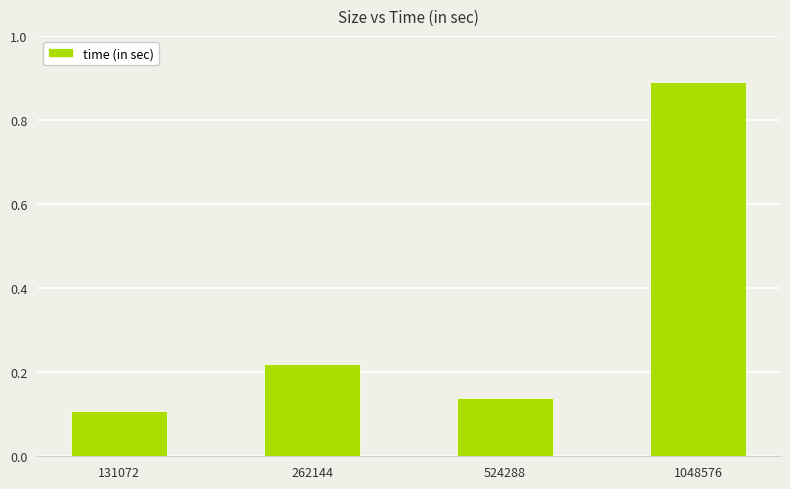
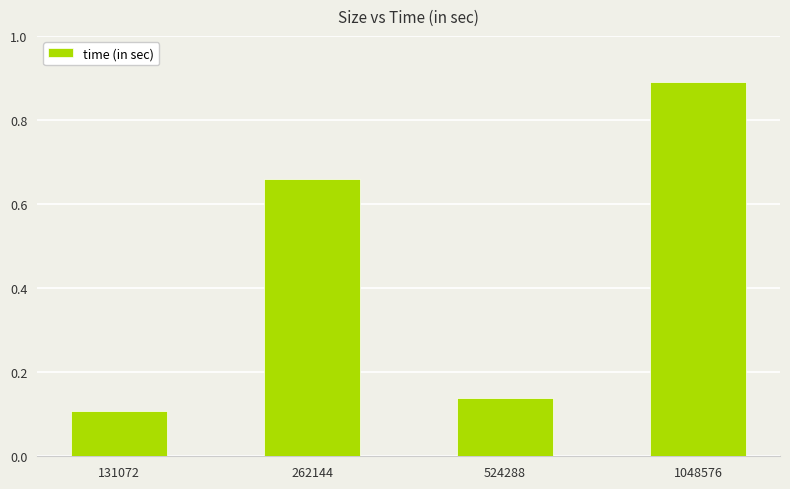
  {
    "131072": 0.11,
-   "262144": 0.22,
+   "262144": 0.66,
    "524288": 0.14,
    "1048576": 0.89
  }
